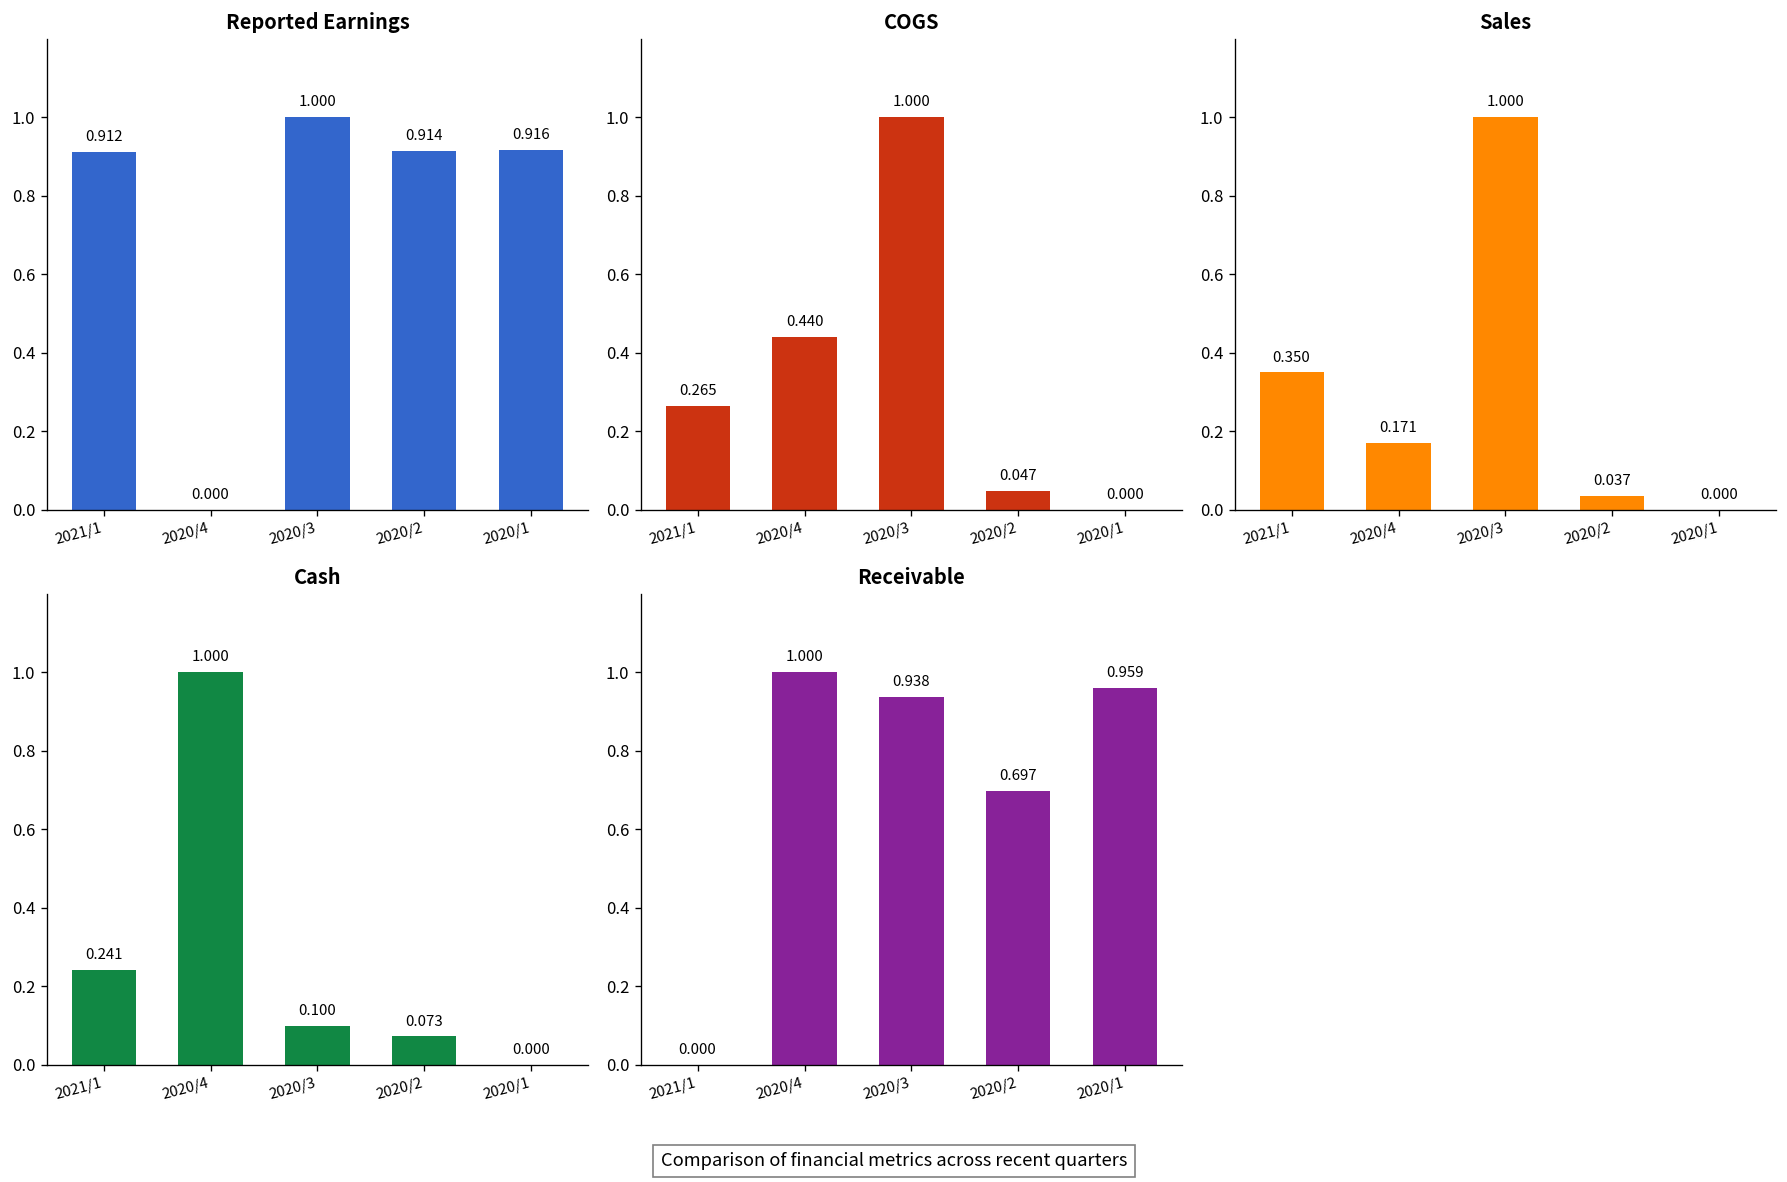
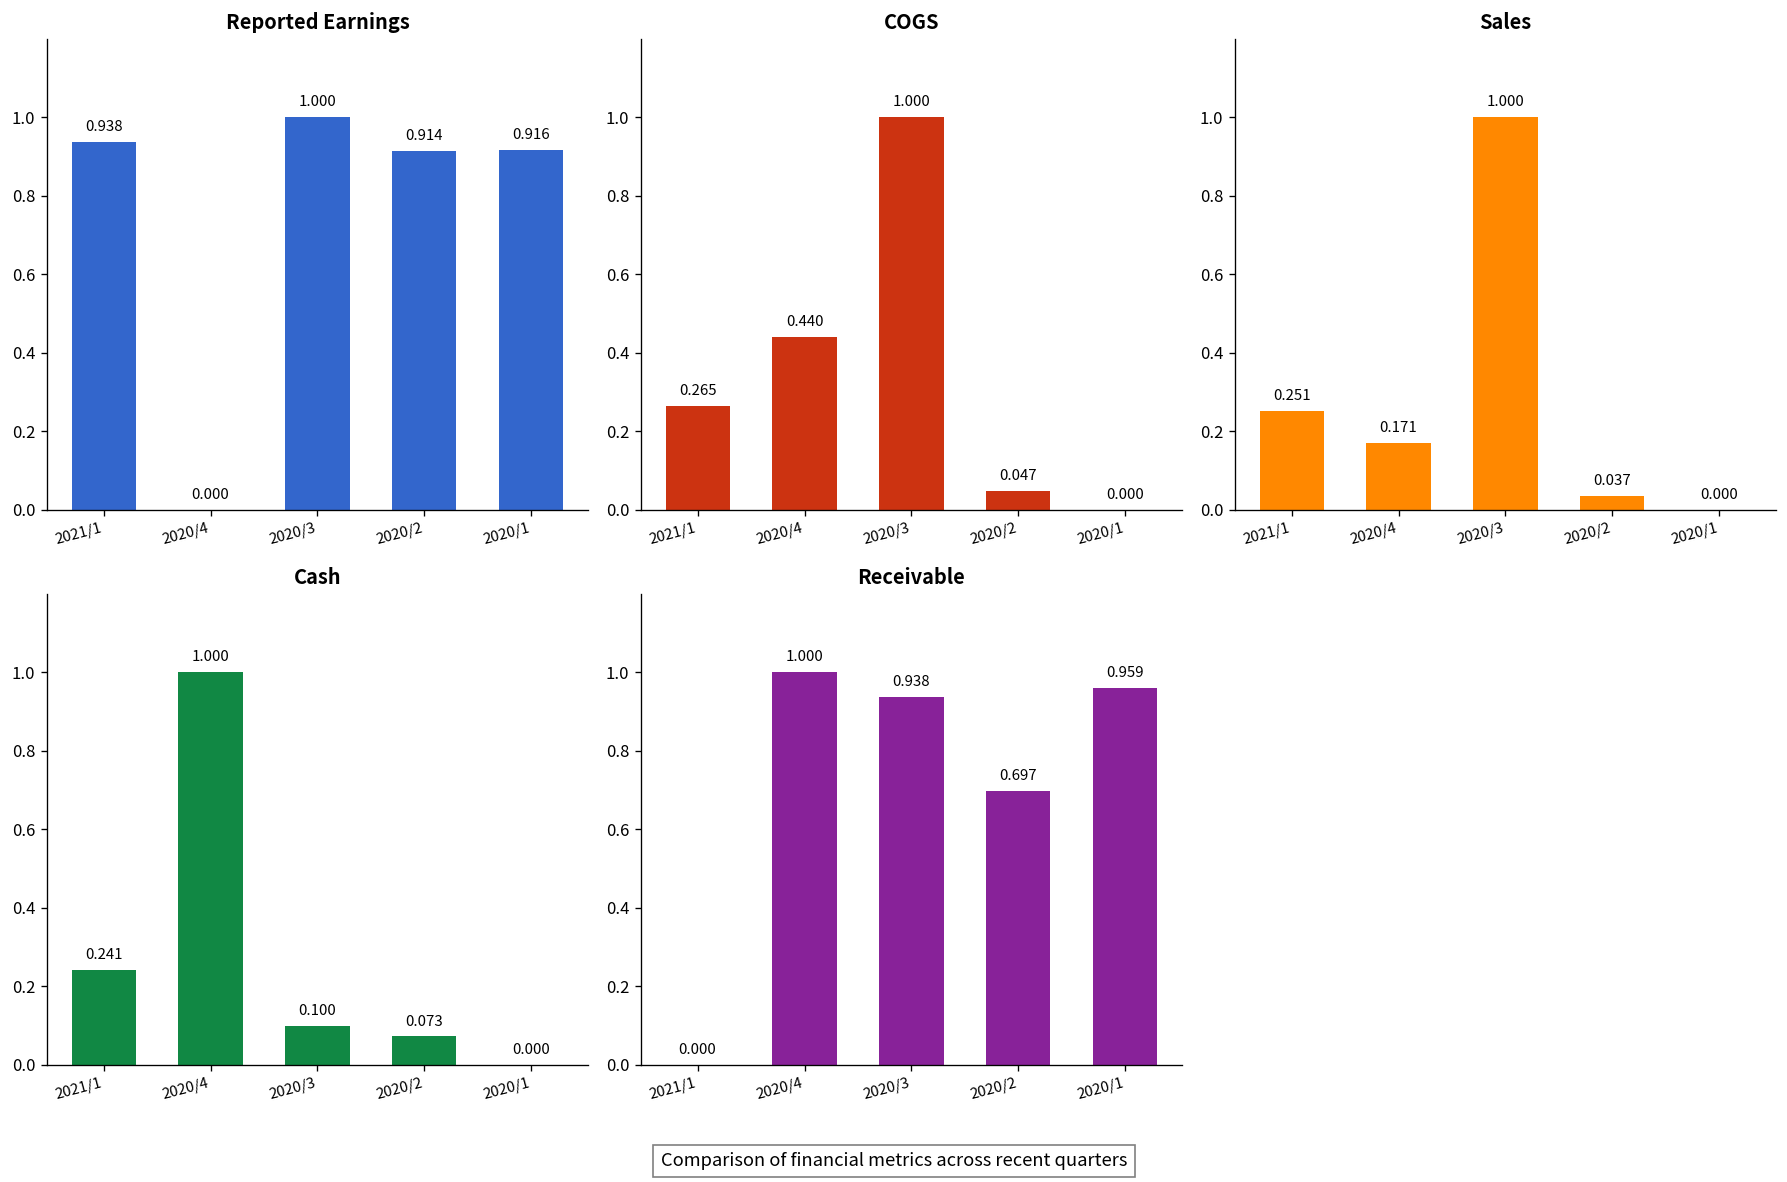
  {
    "Reported Earnings": {
-     "2021/1": 0.912,
+     "2021/1": 0.938,
      "2020/4": 0.000,
      "2020/3": 1.000,
      "2020/2": 0.914,
      "2020/1": 0.916
    },
    "COGS": {
      "2021/1": 0.265,
      "2020/4": 0.440,
      "2020/3": 1.000,
      "2020/2": 0.047,
      "2020/1": 0.000
    },
    "Sales": {
-     "2021/1": 0.350,
+     "2021/1": 0.251,
      "2020/4": 0.171,
      "2020/3": 1.000,
      "2020/2": 0.037,
      "2020/1": 0.000
    },
    "Cash": {
      "2021/1": 0.241,
      "2020/4": 1.000,
      "2020/3": 0.100,
      "2020/2": 0.073,
      "2020/1": 0.000
    },
    "Receivable": {
      "2021/1": 0.000,
      "2020/4": 1.000,
      "2020/3": 0.938,
      "2020/2": 0.697,
      "2020/1": 0.959
    }
  }
